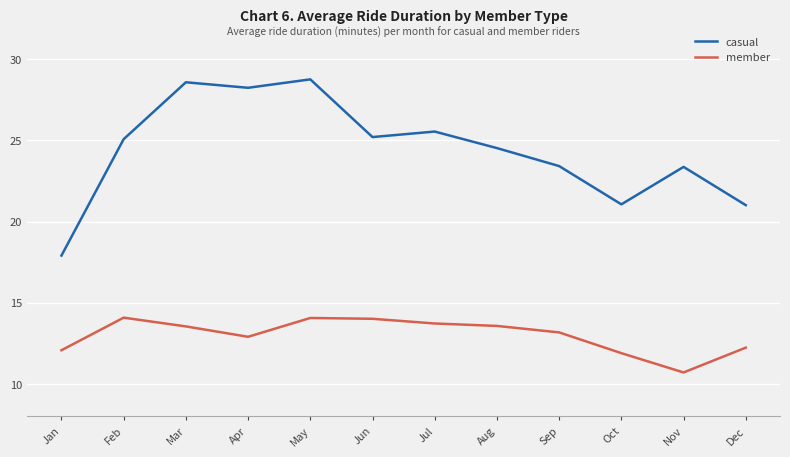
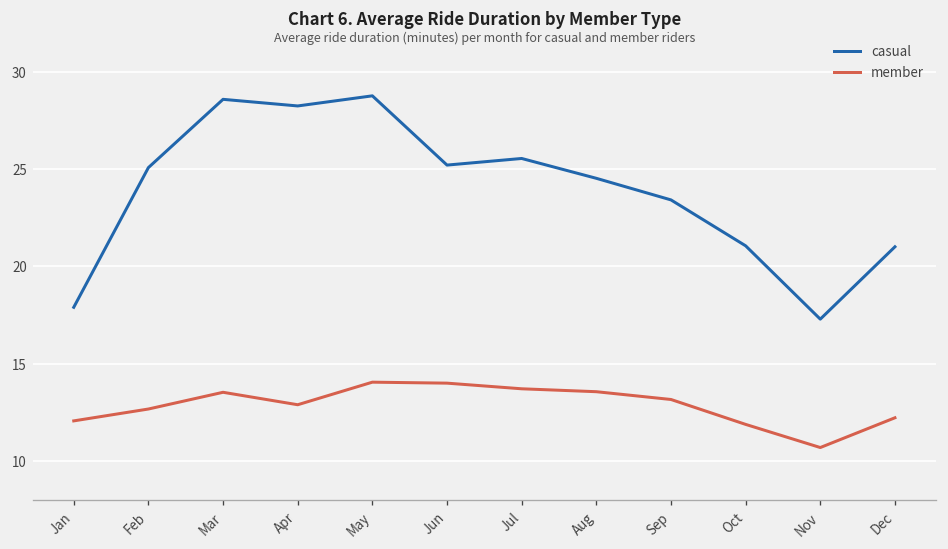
  {
    "casual": {
      "Jan": 17.9,
      "Feb": 25.1,
      "Mar": 28.6,
      "Apr": 28.3,
      "May": 28.8,
      "Jun": 25.2,
      "Jul": 25.6,
      "Aug": 24.5,
      "Sep": 23.4,
      "Oct": 21.1,
-     "Nov": 23.4,
+     "Nov": 17.3,
      "Dec": 21.0
    },
    "member": {
      "Jan": 12.1,
-     "Feb": 14.1,
+     "Feb": 12.7,
      "Mar": 13.5,
      "Apr": 12.9,
      "May": 14.1,
      "Jun": 14.0,
      "Jul": 13.7,
      "Aug": 13.6,
      "Sep": 13.2,
      "Oct": 11.9,
      "Nov": 10.7,
      "Dec": 12.2
    }
  }
